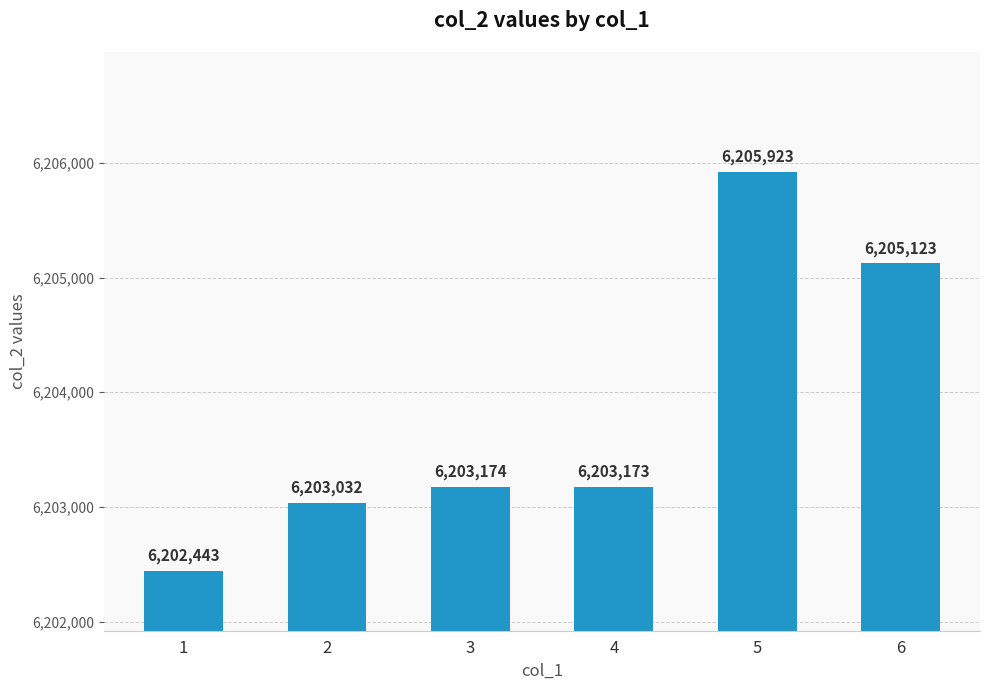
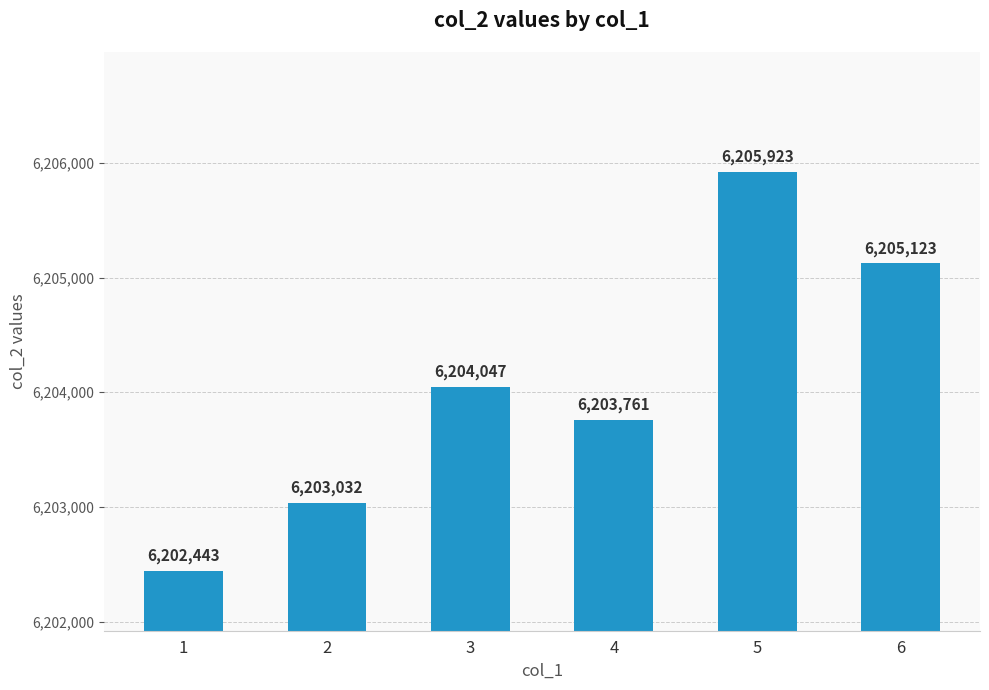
  {
    "1": "6,202,443",
    "2": "6,203,032",
-   "3": "6,203,174",
-   "4": "6,203,173",
+   "3": "6,204,047",
+   "4": "6,203,761",
    "5": "6,205,923",
    "6": "6,205,123"
  }
